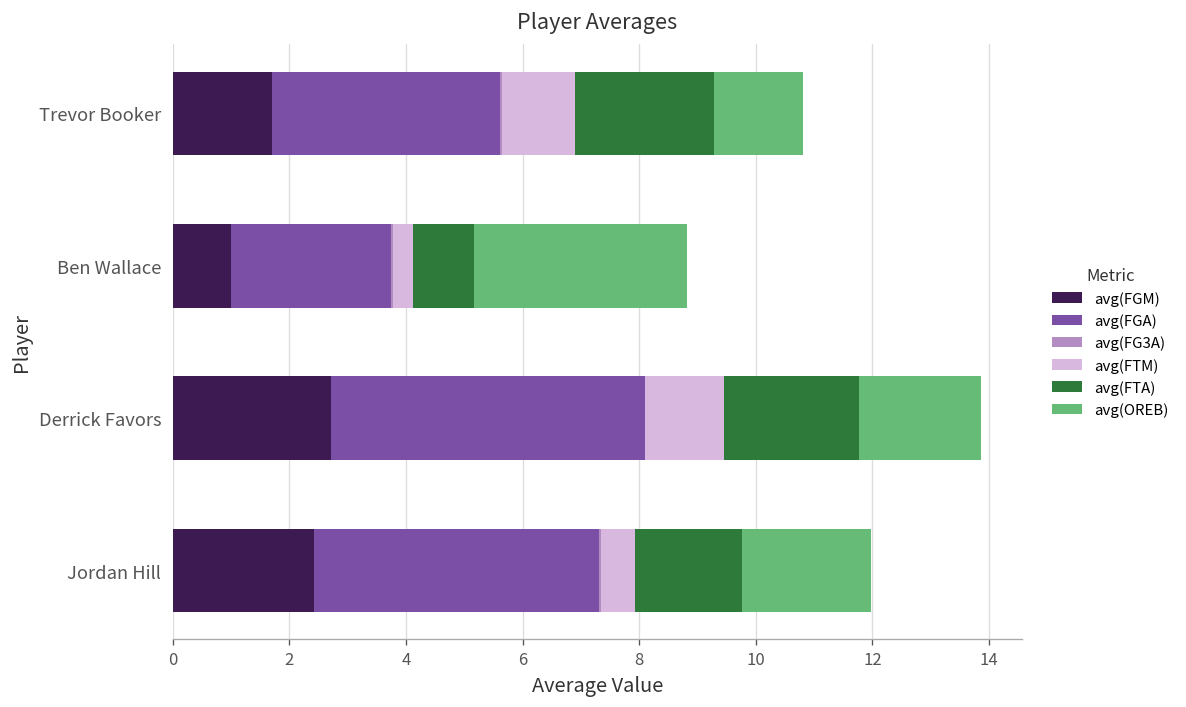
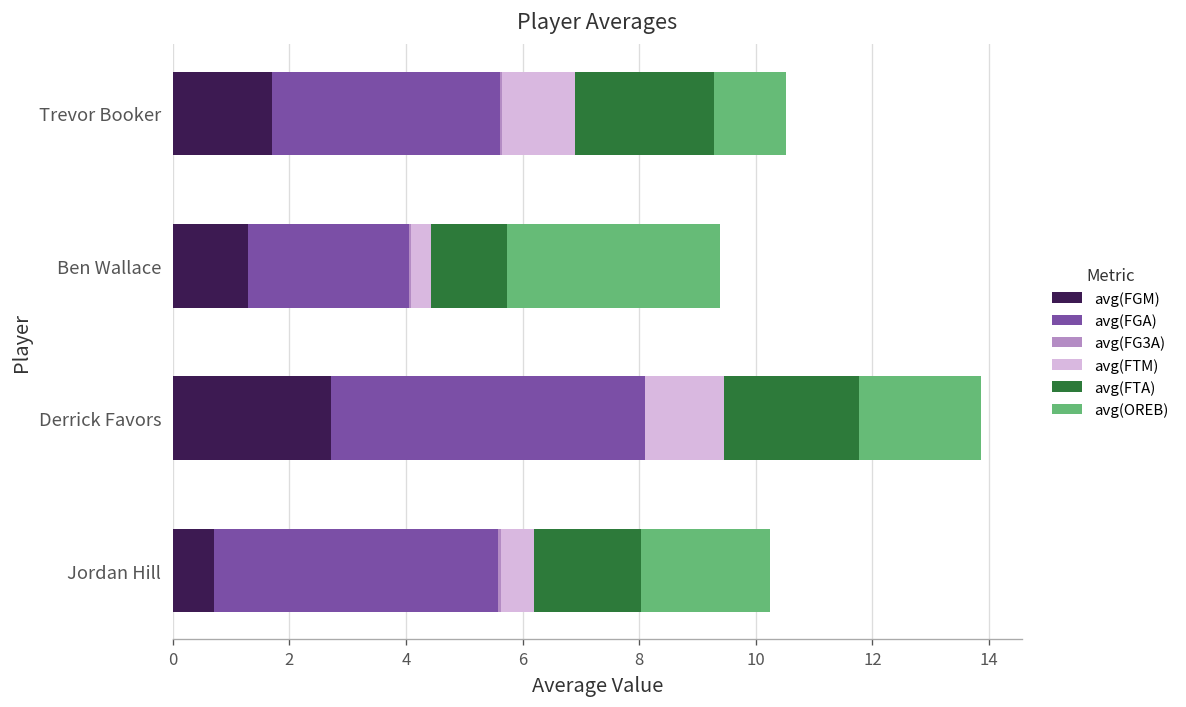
  {
    "avg(FGM)": {
      "Trevor Booker": 1.7,
-     "Ben Wallace": 1.0,
+     "Ben Wallace": 1.3,
      "Derrick Favors": 2.7,
-     "Jordan Hill": 2.4
+     "Jordan Hill": 0.7
    },
    "avg(FGA)": {
      "Trevor Booker": 3.9,
      "Ben Wallace": 2.8,
      "Derrick Favors": 5.4,
      "Jordan Hill": 4.9
    },
    "avg(FG3A)": {
      "Derrick Favors": 0.0
    },
    "avg(FTM)": {
      "Trevor Booker": 1.3,
      "Ben Wallace": 0.3,
      "Derrick Favors": 1.4,
      "Jordan Hill": 0.6
    },
    "avg(FTA)": {
      "Trevor Booker": 2.4,
-     "Ben Wallace": 1.0,
+     "Ben Wallace": 1.3,
      "Derrick Favors": 2.3,
      "Jordan Hill": 1.8
    },
    "avg(OREB)": {
-     "Trevor Booker": 1.5,
+     "Trevor Booker": 1.2,
      "Ben Wallace": 3.6,
      "Derrick Favors": 2.1,
      "Jordan Hill": 2.2
    }
  }
